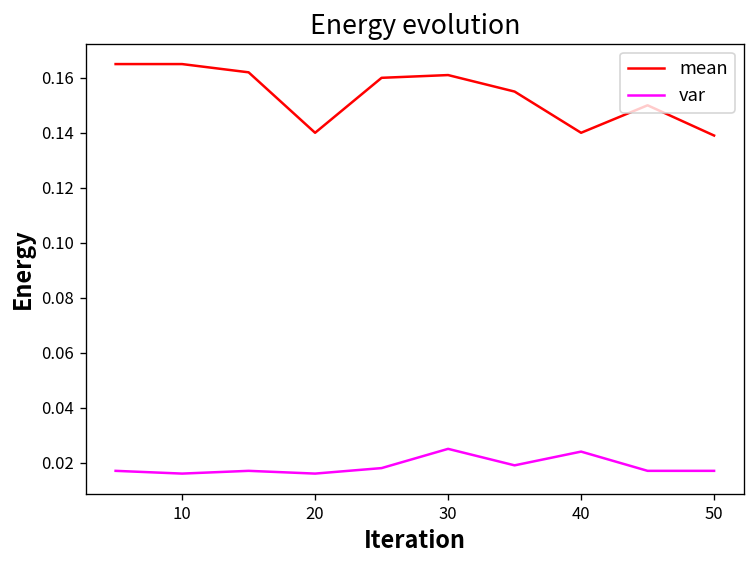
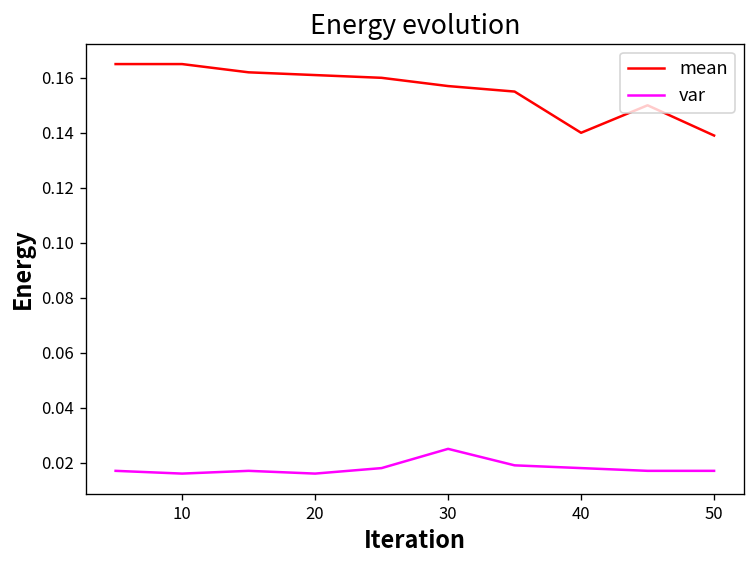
  {
    "mean": {
      "10": 0.165,
-     "20": 0.140,
-     "30": 0.161,
+     "20": 0.161,
+     "30": 0.157,
      "40": 0.140,
      "50": 0.139
    },
    "var": {
      "10": 0.016,
      "20": 0.016,
      "30": 0.025,
-     "40": 0.024,
+     "40": 0.018,
      "50": 0.017
    }
  }
